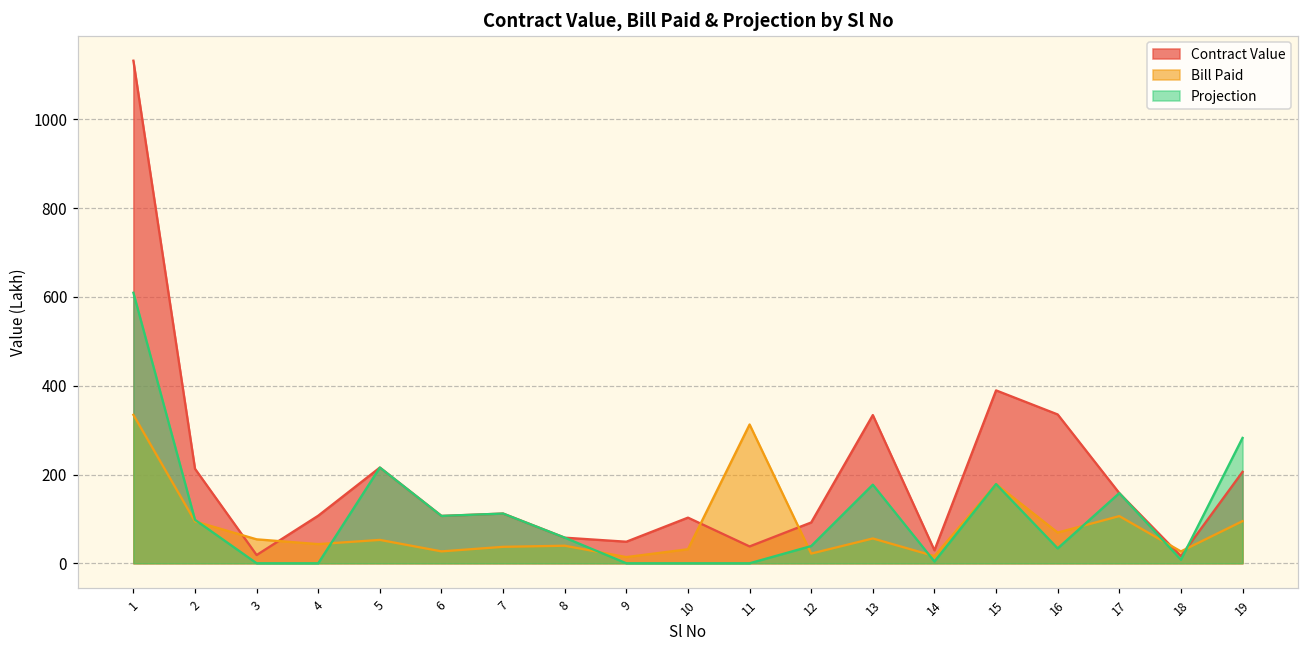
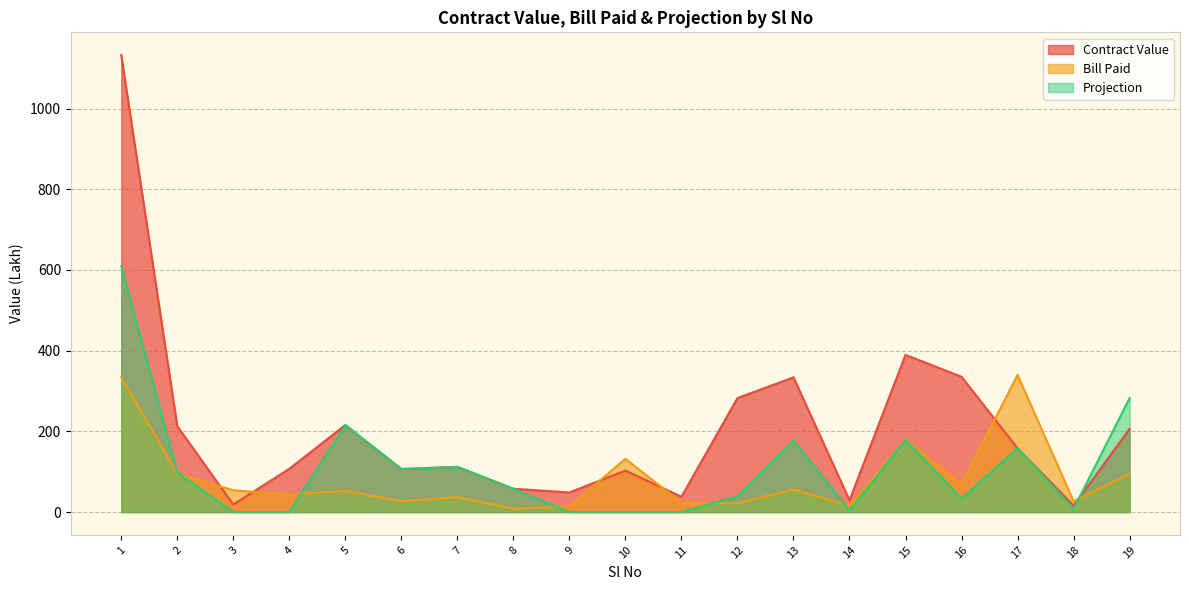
  {
    "Contract Value": {
      "1": 1130,
      "2": 210,
      "3": 20,
      "4": 110,
      "9": 50,
      "10": 100,
      "11": 40,
-     "12": 90,
+     "12": 280,
      "13": 330,
      "14": 30,
      "15": 390,
      "16": 340,
      "18": 20,
      "19": 210
    },
    "Bill Paid": {
      "1": 330,
      "3": 50,
      "4": 40,
      "5": 50,
      "6": 30,
      "7": 40,
-     "8": 40,
+     "8": 10,
      "9": 10,
-     "10": 30,
-     "11": 310,
+     "10": 130,
+     "11": 20,
      "12": 20,
      "13": 60,
      "14": 20,
      "16": 70,
-     "17": 110,
+     "17": 340,
      "18": 30,
      "19": 90
    },
    "Projection": {
      "1": 610,
      "3": 0,
      "4": 0,
      "9": 0,
      "10": 0,
      "11": 0,
      "12": 40,
      "13": 180,
      "14": 0,
      "16": 30,
      "18": 10,
      "19": 280
    }
  }
